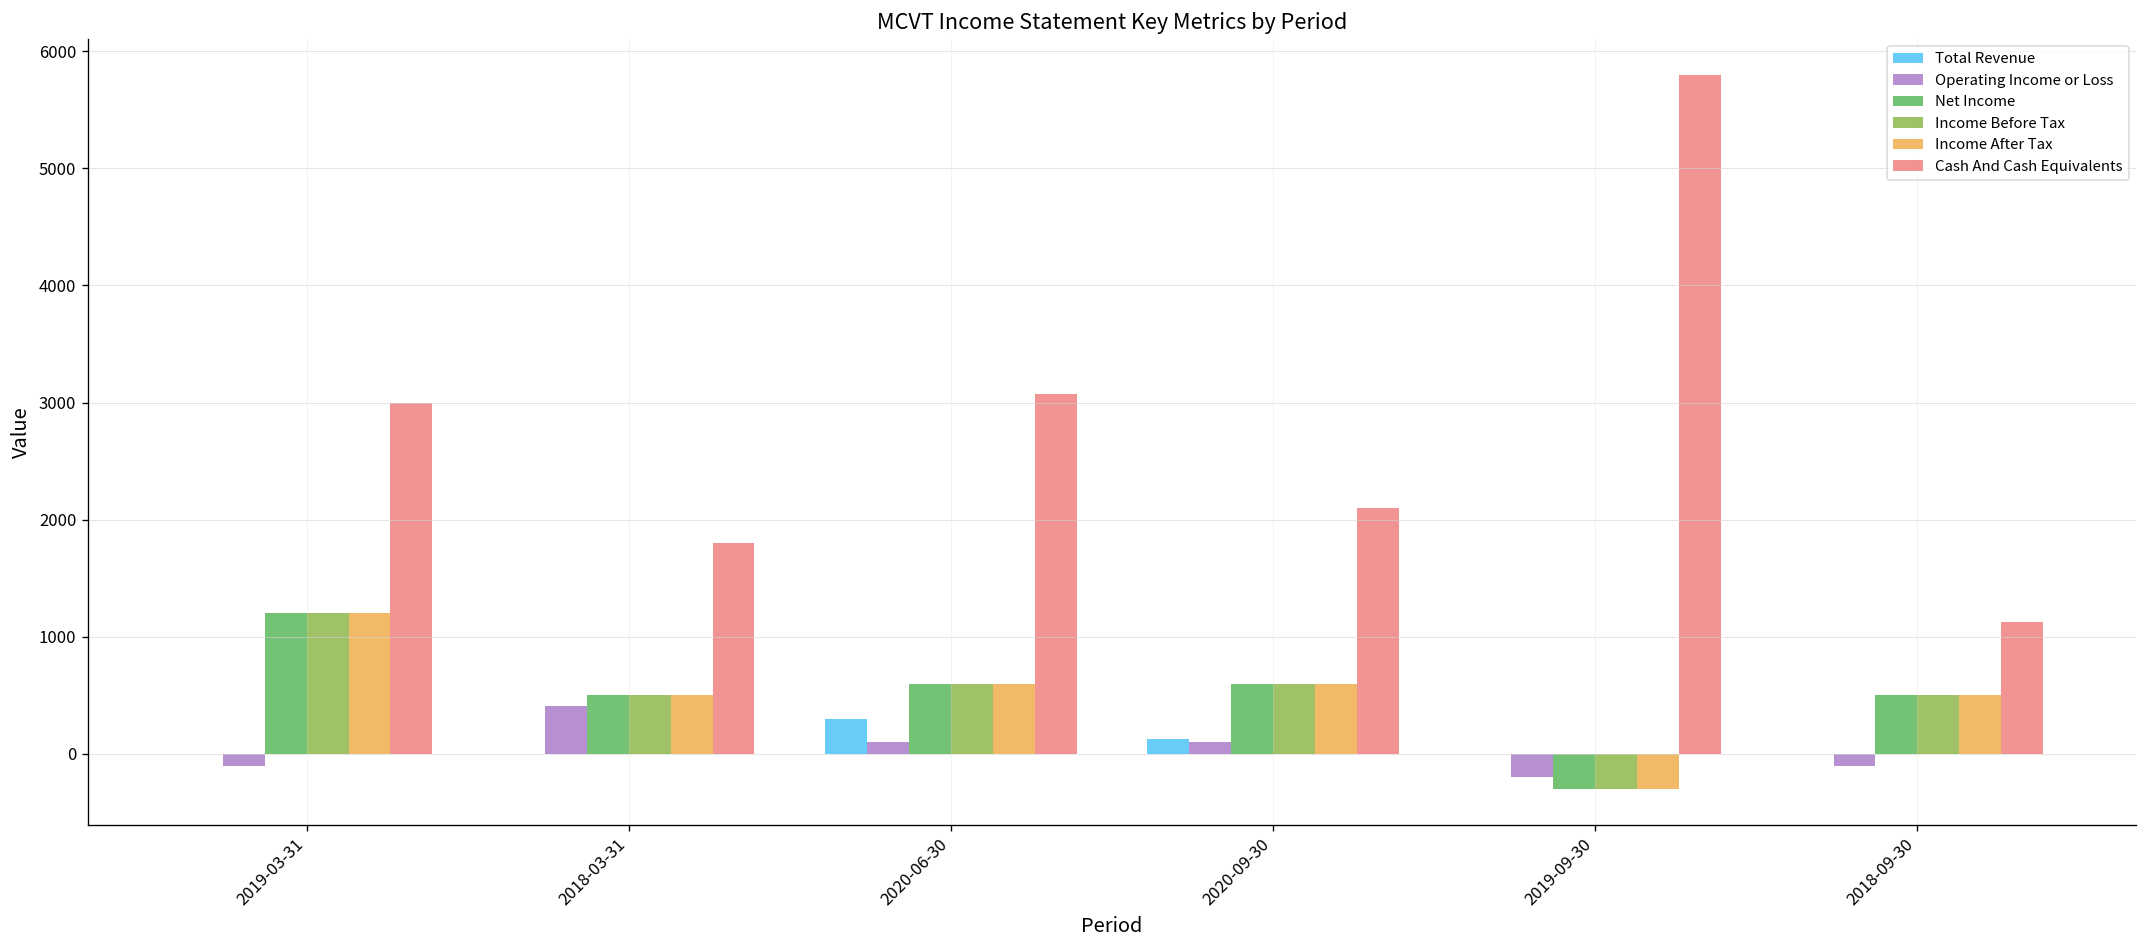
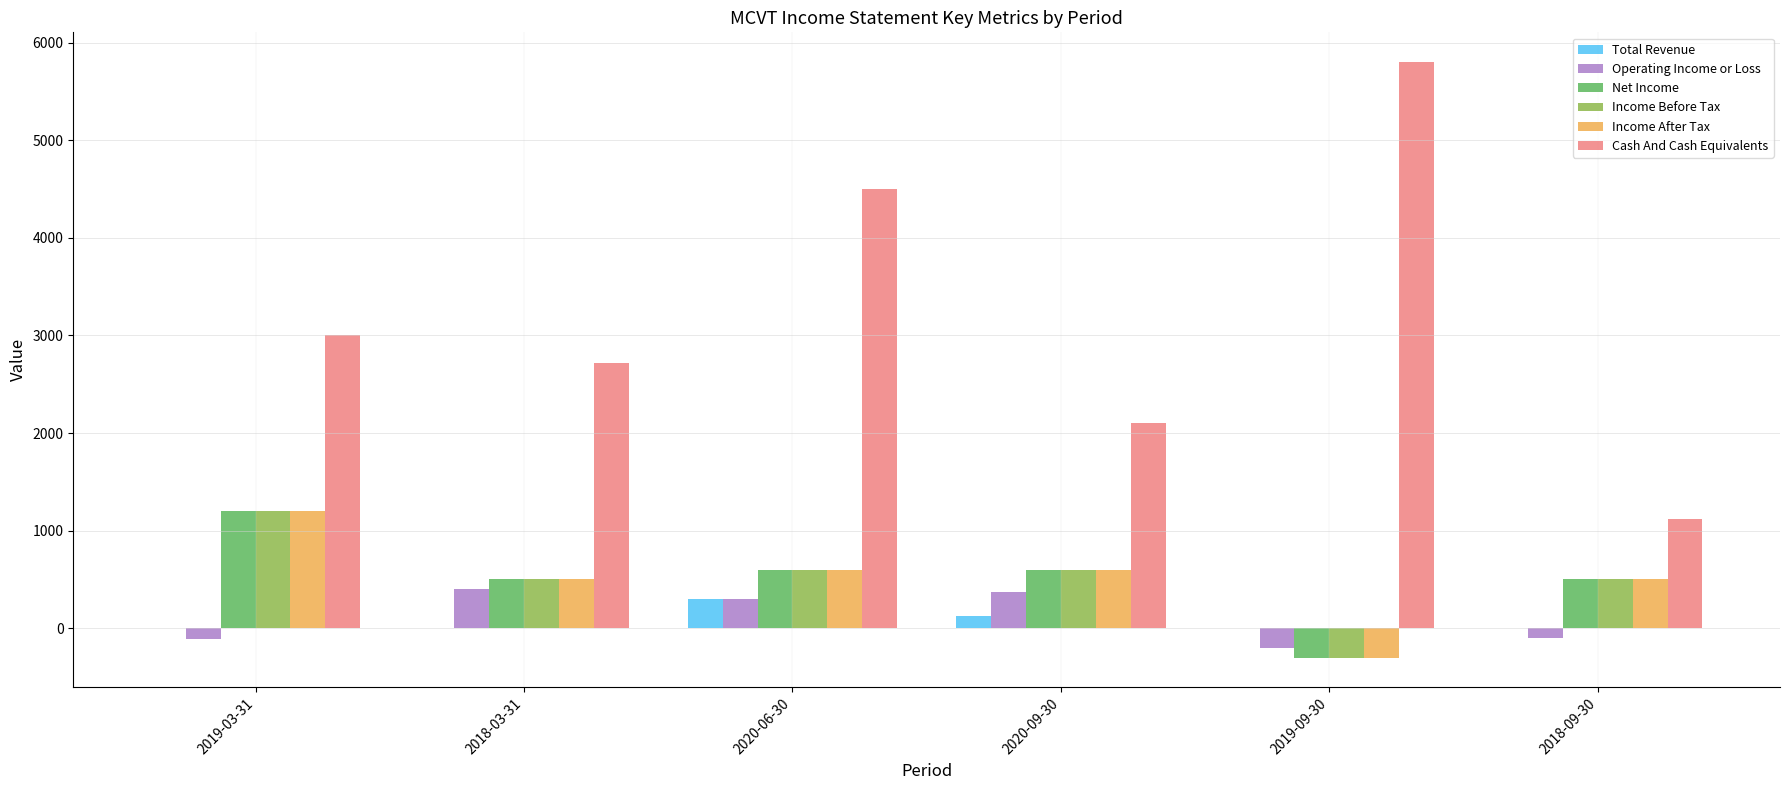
  {
    "Total Revenue": {
      "2019-03-31": 0,
      "2018-03-31": 0,
      "2020-06-30": 300,
      "2020-09-30": 100,
      "2019-09-30": 0,
      "2018-09-30": 0
    },
    "Operating Income or Loss": {
      "2019-03-31": -100,
      "2018-03-31": 400,
-     "2020-06-30": 100,
-     "2020-09-30": 100,
+     "2020-06-30": 300,
+     "2020-09-30": 400,
      "2019-09-30": -200,
      "2018-09-30": -100
    },
    "Income After Tax": {
      "2019-03-31": 1200,
      "2018-03-31": 500,
      "2020-06-30": 600,
      "2020-09-30": 600,
      "2019-09-30": -300,
      "2018-09-30": 500
    },
    "Cash And Cash Equivalents": {
      "2019-03-31": 3000,
-     "2018-03-31": 1800,
-     "2020-06-30": 3100,
+     "2018-03-31": 2700,
+     "2020-06-30": 4500,
      "2020-09-30": 2100,
      "2019-09-30": 5800,
      "2018-09-30": 1100
    }
  }
